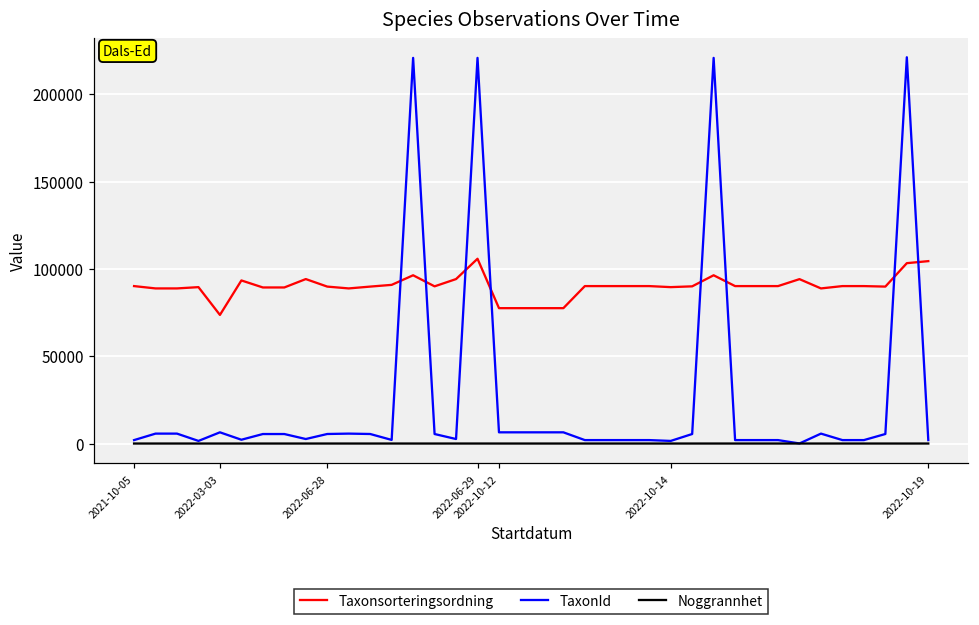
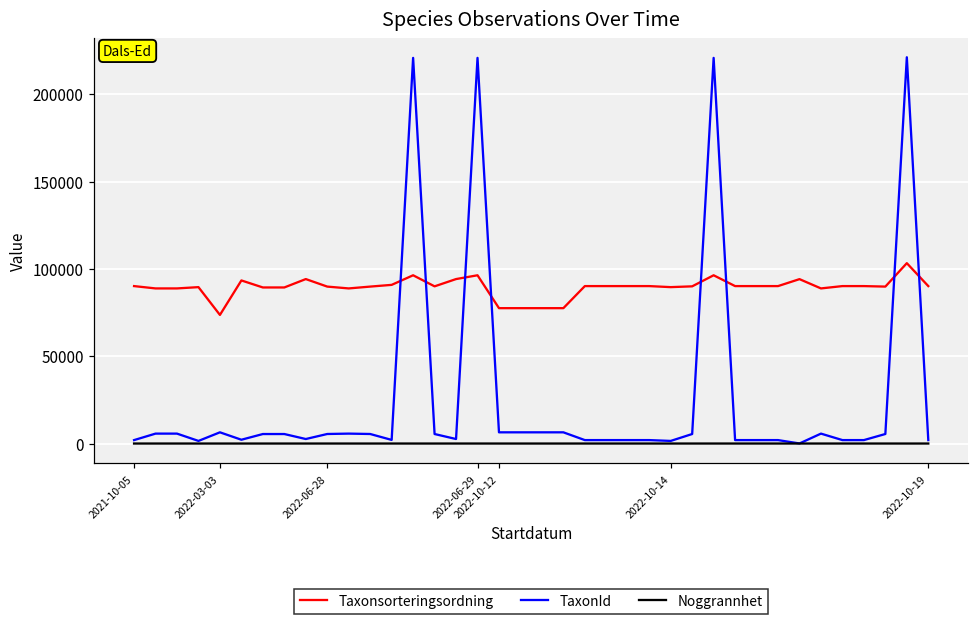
  {
    "Taxonsorteringsordning": {
-     "2022-06-29": 106000,
-     "2022-10-19": 104000
+     "2022-06-29": 96000,
+     "2022-10-19": 90000
    },
    "TaxonId": {
      "2022-06-29": 221000,
      "2022-10-19": 2000
    },
    "Noggrannhet": {
      "2022-06-29": 0,
      "2022-10-19": 0
    }
  }
